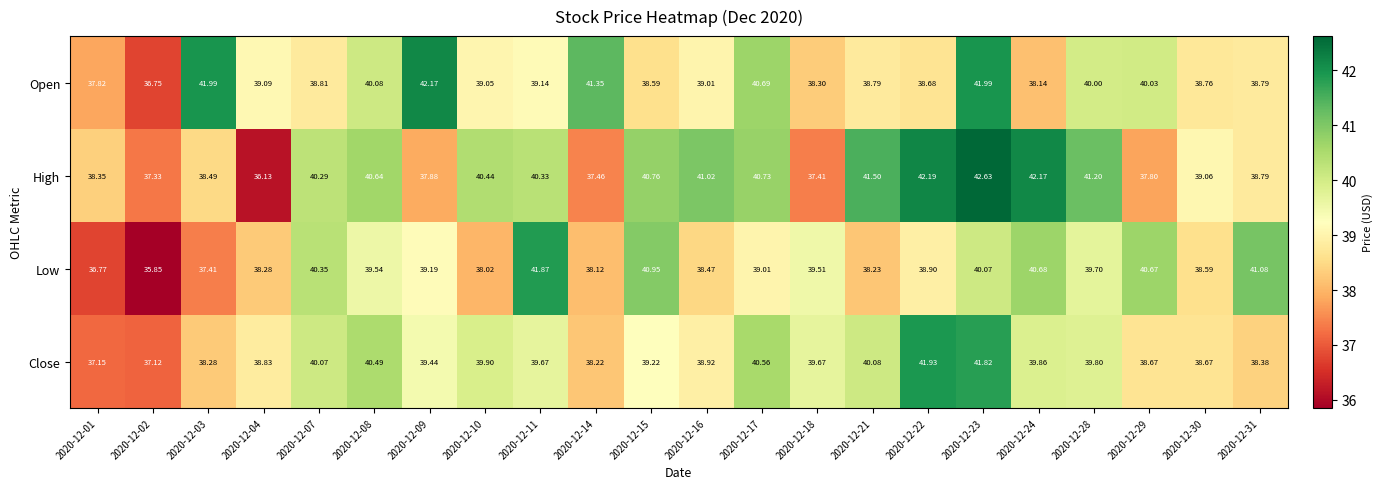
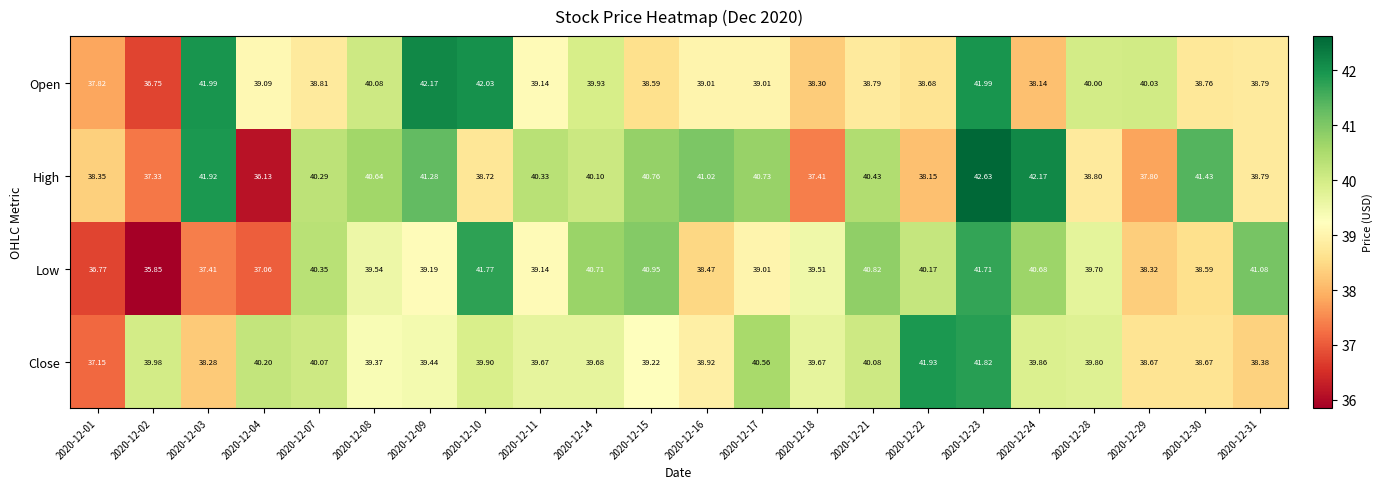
  {
    "Open": {
      "2020-12-01": 37.82,
      "2020-12-02": 36.75,
      "2020-12-03": 41.99,
      "2020-12-04": 39.09,
      "2020-12-07": 38.81,
      "2020-12-08": 40.08,
      "2020-12-09": 42.17,
-     "2020-12-10": 39.05,
+     "2020-12-10": 42.03,
      "2020-12-11": 39.14,
-     "2020-12-14": 41.35,
+     "2020-12-14": 39.93,
      "2020-12-15": 38.59,
      "2020-12-16": 39.01,
-     "2020-12-17": 40.69,
+     "2020-12-17": 39.01,
      "2020-12-18": 38.30,
      "2020-12-21": 38.79,
      "2020-12-22": 38.68,
      "2020-12-23": 41.99,
      "2020-12-24": 38.14,
      "2020-12-28": 40.00,
      "2020-12-29": 40.03,
      "2020-12-30": 38.76,
      "2020-12-31": 38.79
    },
    "High": {
      "2020-12-01": 38.35,
      "2020-12-02": 37.33,
-     "2020-12-03": 38.49,
+     "2020-12-03": 41.92,
      "2020-12-04": 36.13,
      "2020-12-07": 40.29,
      "2020-12-08": 40.64,
-     "2020-12-09": 37.88,
-     "2020-12-10": 40.44,
+     "2020-12-09": 41.28,
+     "2020-12-10": 38.72,
      "2020-12-11": 40.33,
-     "2020-12-14": 37.46,
+     "2020-12-14": 40.10,
      "2020-12-15": 40.76,
      "2020-12-16": 41.02,
      "2020-12-17": 40.73,
      "2020-12-18": 37.41,
-     "2020-12-21": 41.50,
-     "2020-12-22": 42.19,
+     "2020-12-21": 40.43,
+     "2020-12-22": 38.15,
      "2020-12-23": 42.63,
      "2020-12-24": 42.17,
-     "2020-12-28": 41.20,
+     "2020-12-28": 38.80,
      "2020-12-29": 37.80,
-     "2020-12-30": 39.06,
+     "2020-12-30": 41.43,
      "2020-12-31": 38.79
    },
    "Low": {
      "2020-12-01": 36.77,
      "2020-12-02": 35.85,
      "2020-12-03": 37.41,
-     "2020-12-04": 38.28,
+     "2020-12-04": 37.06,
      "2020-12-07": 40.35,
      "2020-12-08": 39.54,
      "2020-12-09": 39.19,
-     "2020-12-10": 38.02,
-     "2020-12-11": 41.87,
-     "2020-12-14": 38.12,
+     "2020-12-10": 41.77,
+     "2020-12-11": 39.14,
+     "2020-12-14": 40.71,
      "2020-12-15": 40.95,
      "2020-12-16": 38.47,
      "2020-12-17": 39.01,
      "2020-12-18": 39.51,
-     "2020-12-21": 38.23,
-     "2020-12-22": 38.90,
-     "2020-12-23": 40.07,
+     "2020-12-21": 40.82,
+     "2020-12-22": 40.17,
+     "2020-12-23": 41.71,
      "2020-12-24": 40.68,
      "2020-12-28": 39.70,
-     "2020-12-29": 40.67,
+     "2020-12-29": 38.32,
      "2020-12-30": 38.59,
      "2020-12-31": 41.08
    },
    "Close": {
      "2020-12-01": 37.15,
-     "2020-12-02": 37.12,
+     "2020-12-02": 39.98,
      "2020-12-03": 38.28,
-     "2020-12-04": 38.83,
+     "2020-12-04": 40.20,
      "2020-12-07": 40.07,
-     "2020-12-08": 40.49,
+     "2020-12-08": 39.37,
      "2020-12-09": 39.44,
      "2020-12-10": 39.90,
      "2020-12-11": 39.67,
-     "2020-12-14": 38.22,
+     "2020-12-14": 39.68,
      "2020-12-15": 39.22,
      "2020-12-16": 38.92,
      "2020-12-17": 40.56,
      "2020-12-18": 39.67,
      "2020-12-21": 40.08,
      "2020-12-22": 41.93,
      "2020-12-23": 41.82,
      "2020-12-24": 39.86,
      "2020-12-28": 39.80,
      "2020-12-29": 38.67,
      "2020-12-30": 38.67,
      "2020-12-31": 38.38
    }
  }
